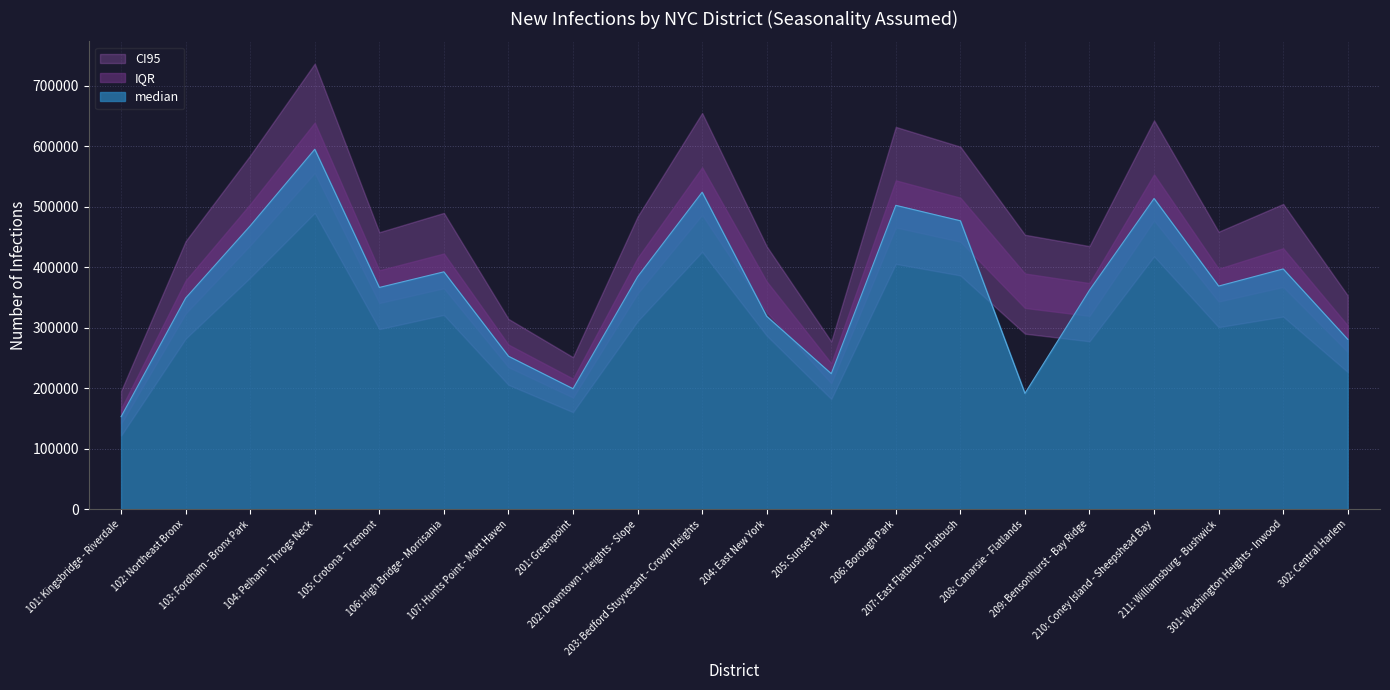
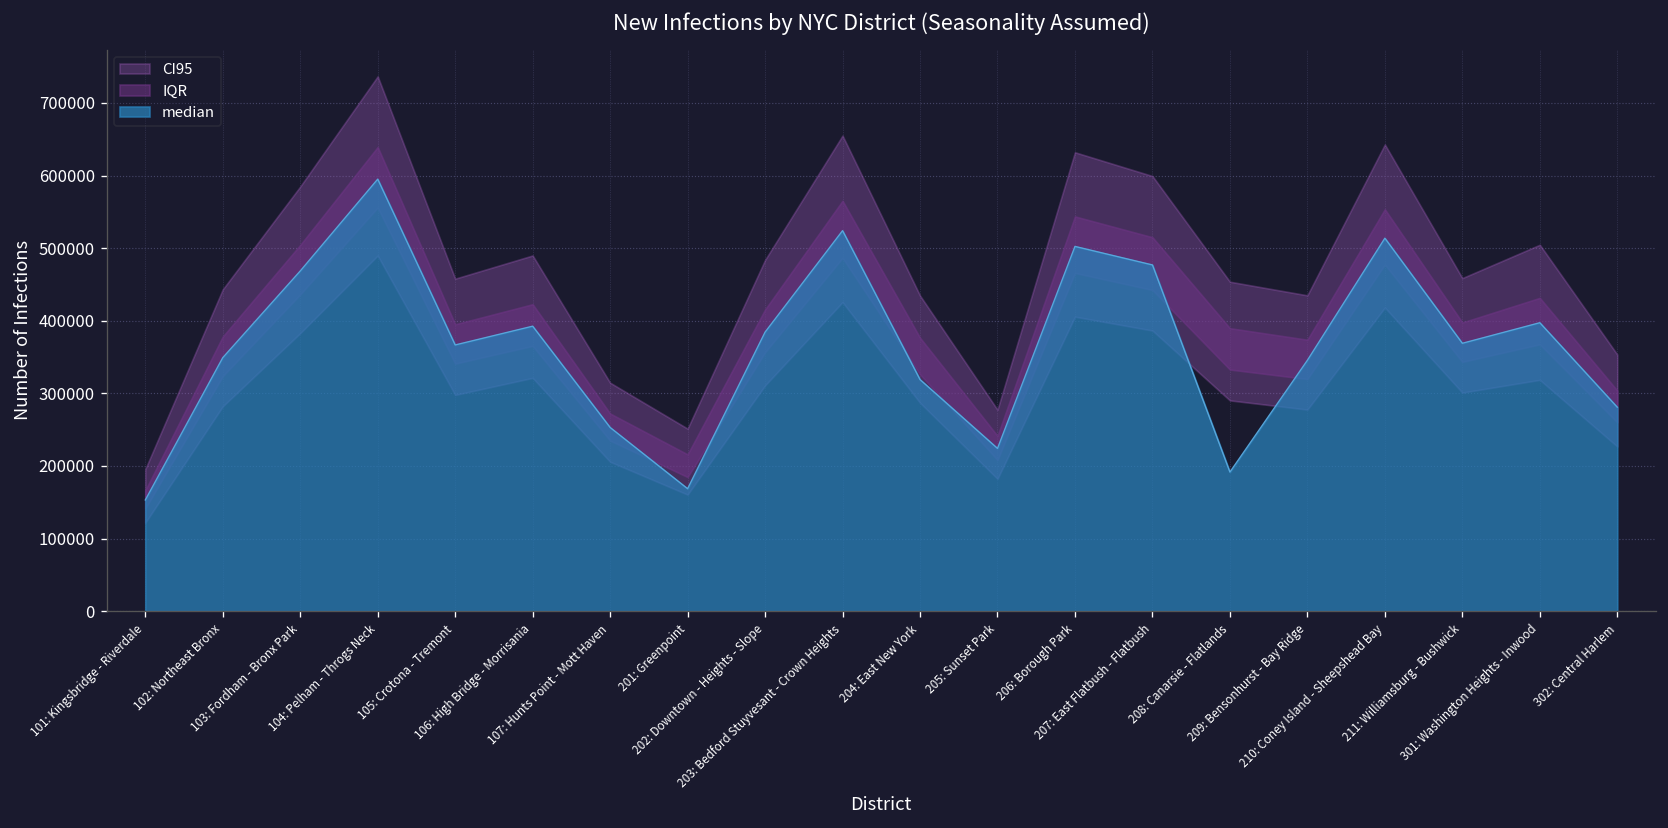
  {
    "median": {
      "101: Kingsbridge - Riverdale": 150000,
      "102: Northeast Bronx": 350000,
      "103: Fordham - Bronx Park": 470000,
      "104: Pelham - Throgs Neck": 600000,
      "105: Crotona - Tremont": 370000,
      "106: High Bridge - Morrisania": 390000,
      "107: Hunts Point - Mott Haven": 250000,
-     "201: Greenpoint": 200000,
+     "201: Greenpoint": 170000,
      "202: Downtown - Heights - Slope": 380000,
      "203: Bedford Stuyvesant - Crown Heights": 520000,
      "204: East New York": 320000,
      "205: Sunset Park": 220000,
      "206: Borough Park": 500000,
      "207: East Flatbush - Flatbush": 480000,
      "208: Canarsie - Flatlands": 190000,
-     "209: Bensonhurst - Bay Ridge": 360000,
+     "209: Bensonhurst - Bay Ridge": 350000,
      "210: Coney Island - Sheepshead Bay": 510000,
      "211: Williamsburg - Bushwick": 370000,
      "301: Washington Heights - Inwood": 400000,
      "302: Central Harlem": 280000
    }
  }
